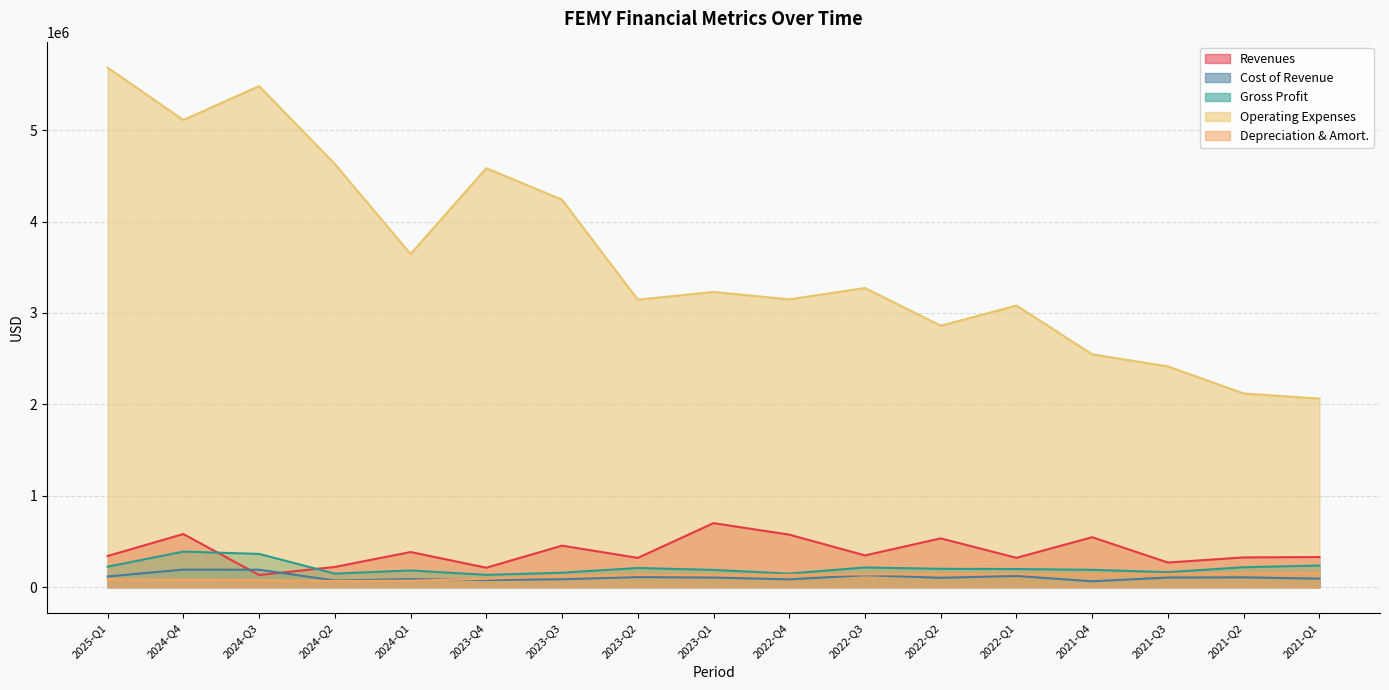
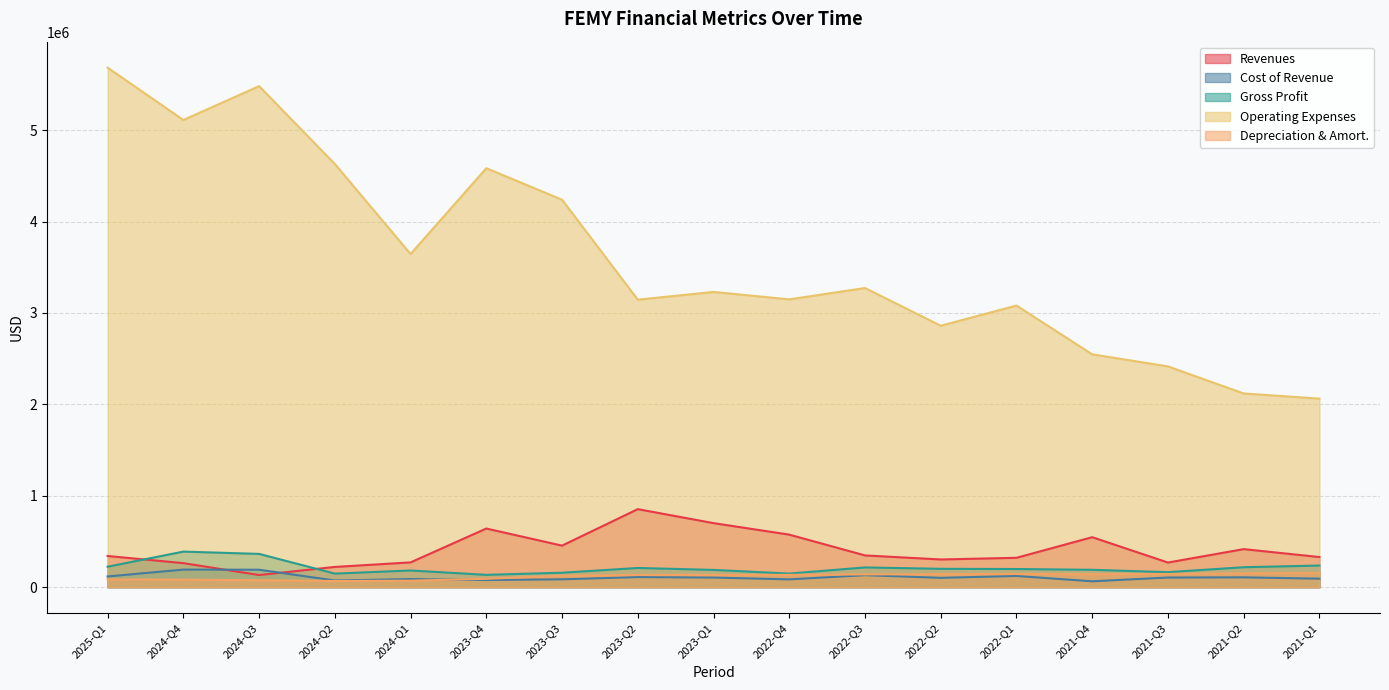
  {
    "Revenues": {
      "2025-Q1": 300000,
-     "2024-Q4": 600000,
+     "2024-Q4": 300000,
      "2024-Q3": 100000,
      "2024-Q2": 200000,
-     "2024-Q1": 400000,
-     "2023-Q4": 200000,
+     "2024-Q1": 300000,
+     "2023-Q4": 600000,
      "2023-Q3": 500000,
-     "2023-Q2": 300000,
+     "2023-Q2": 900000,
      "2023-Q1": 700000,
      "2022-Q4": 600000,
      "2022-Q3": 300000,
-     "2022-Q2": 500000,
+     "2022-Q2": 300000,
      "2022-Q1": 300000,
      "2021-Q4": 500000,
      "2021-Q3": 300000,
-     "2021-Q2": 300000,
+     "2021-Q2": 400000,
      "2021-Q1": 300000
    }
  }
